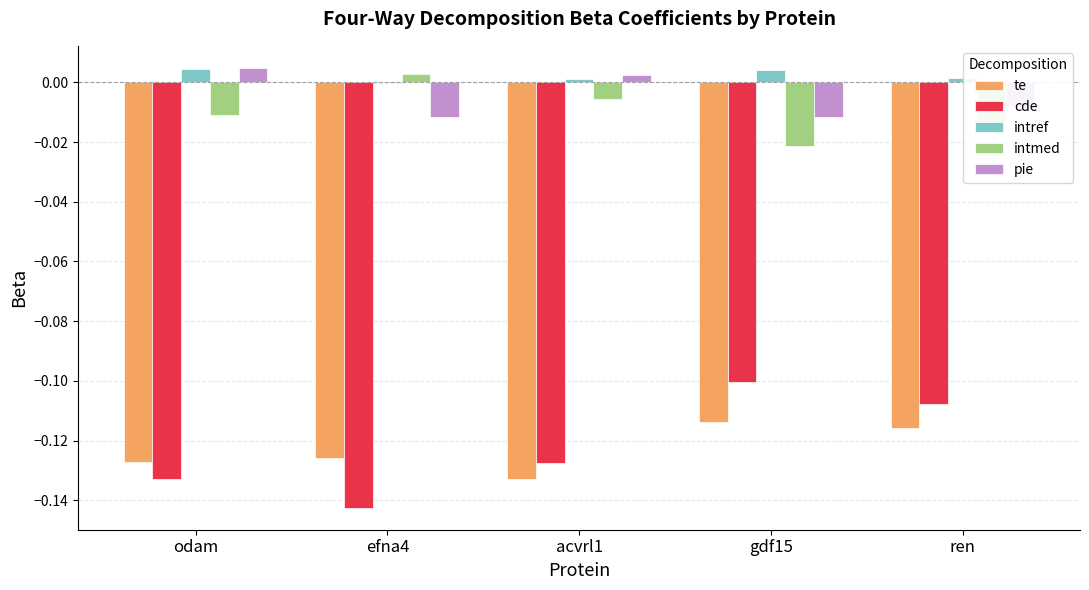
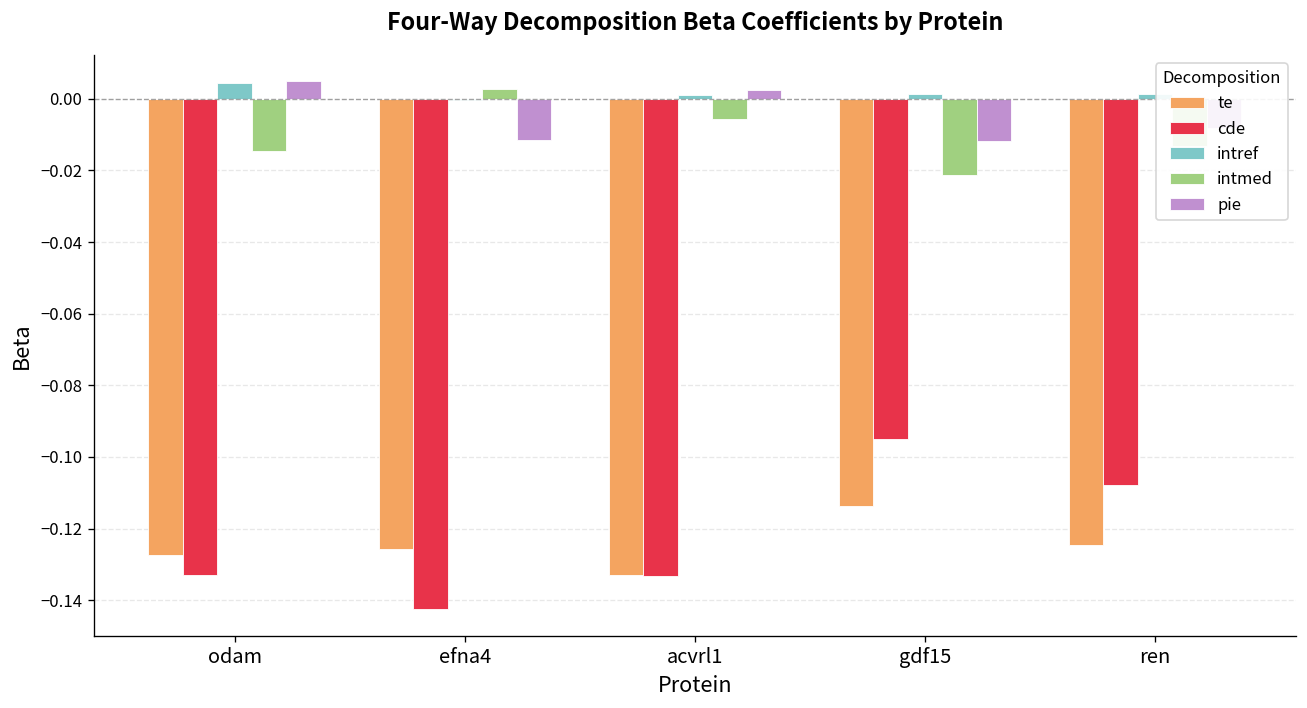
  {
    "te": {
      "odam": -0.127,
      "efna4": -0.126,
      "acvrl1": -0.133,
      "gdf15": -0.114,
-     "ren": -0.116
+     "ren": -0.125
    },
    "cde": {
      "odam": -0.133,
      "efna4": -0.143,
-     "acvrl1": -0.128,
-     "gdf15": -0.100,
+     "acvrl1": -0.133,
+     "gdf15": -0.095,
      "ren": -0.108
    },
    "intref": {
      "odam": 0.004,
      "acvrl1": 0.001,
-     "gdf15": 0.004,
+     "gdf15": 0.001,
      "ren": 0.001
    },
    "intmed": {
-     "odam": -0.011,
+     "odam": -0.015,
      "efna4": 0.003,
      "acvrl1": -0.006,
      "gdf15": -0.021
    },
    "pie": {
      "odam": 0.005,
      "efna4": -0.011,
      "acvrl1": 0.003,
      "gdf15": -0.012
    }
  }
